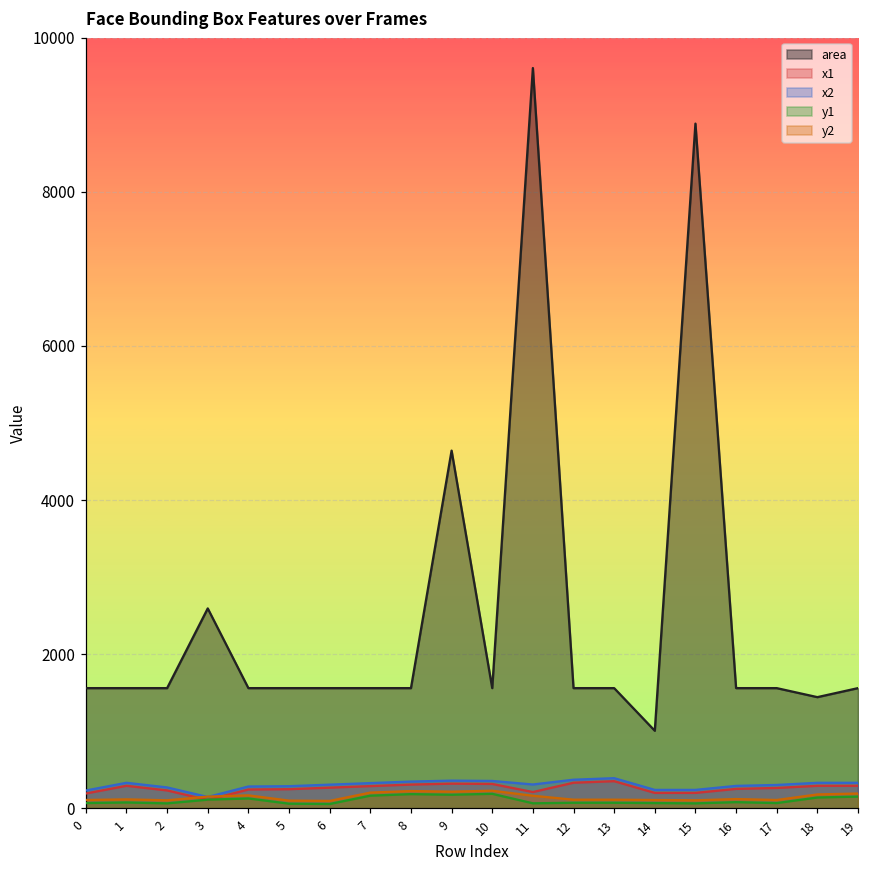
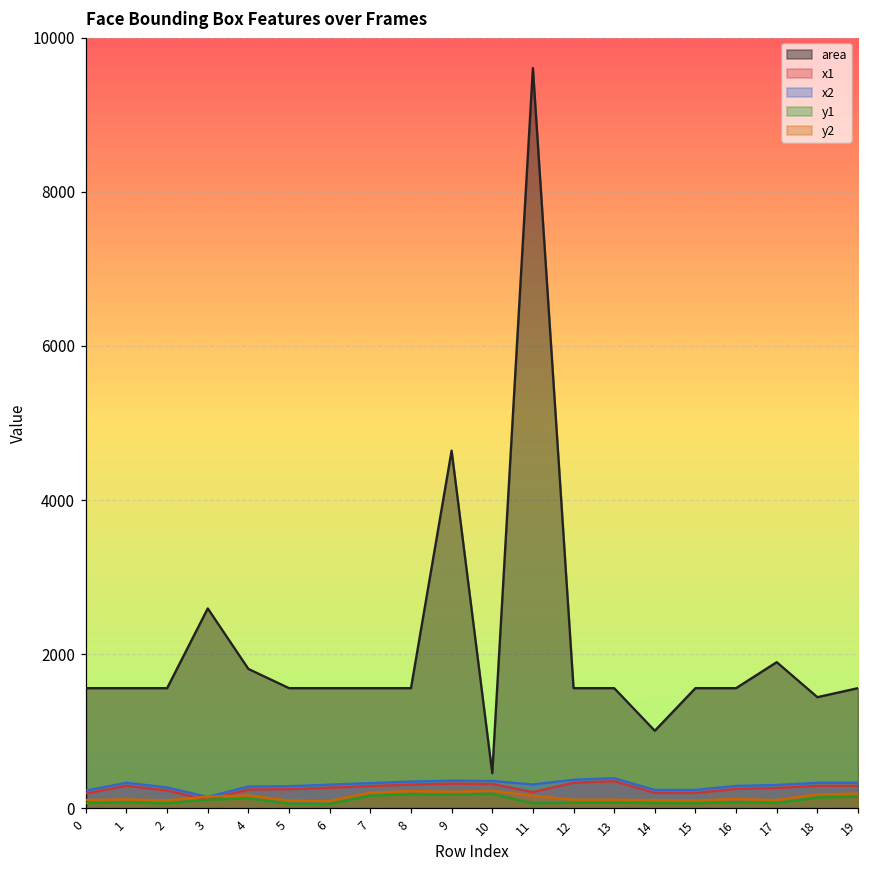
  {
    "area": {
      "0": 1600,
      "1": 1600,
      "2": 1600,
      "3": 2600,
-     "4": 1600,
+     "4": 1800,
      "5": 1600,
      "6": 1600,
      "7": 1600,
      "8": 1600,
      "9": 4600,
-     "10": 1600,
+     "10": 500,
      "11": 9600,
      "12": 1600,
      "13": 1600,
      "14": 1000,
-     "15": 8900,
+     "15": 1600,
      "16": 1600,
-     "17": 1600,
+     "17": 1900,
      "18": 1400,
      "19": 1600
    },
    "x2": {
      "0": 200,
      "1": 300,
      "2": 300,
      "4": 300,
      "5": 300,
      "6": 300,
      "7": 300,
      "8": 300,
      "9": 400,
      "10": 400,
      "11": 300,
      "12": 400,
      "13": 400,
      "14": 200,
      "15": 200,
      "16": 300,
      "17": 300,
      "18": 300,
      "19": 300
    },
    "y1": {
      "0": 100,
      "1": 100,
      "2": 100,
      "4": 100,
      "5": 100,
      "6": 100,
      "7": 200,
      "8": 200,
      "9": 200,
      "10": 200,
      "11": 100,
      "12": 100,
      "13": 100,
      "14": 100,
      "15": 100,
      "16": 100,
      "17": 100,
      "18": 100,
      "19": 200
    }
  }
